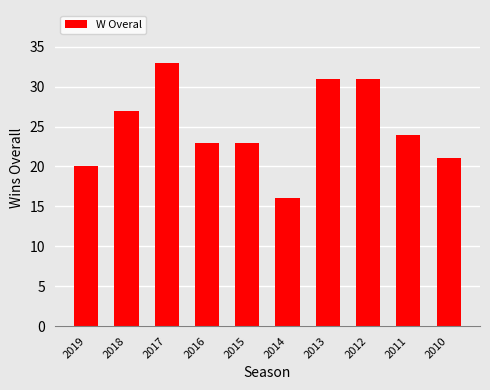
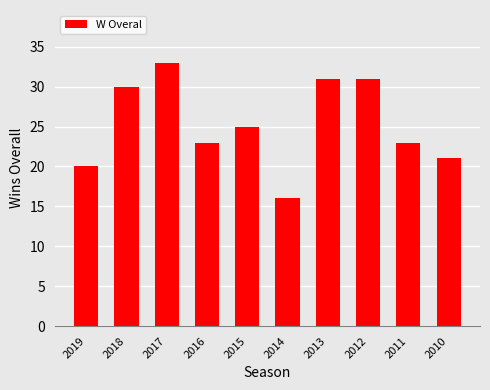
  {
    "2019": 20,
-   "2018": 27,
+   "2018": 30,
    "2017": 33,
    "2016": 23,
-   "2015": 23,
+   "2015": 25,
    "2014": 16,
    "2013": 31,
    "2012": 31,
-   "2011": 24,
+   "2011": 23,
    "2010": 21
  }
